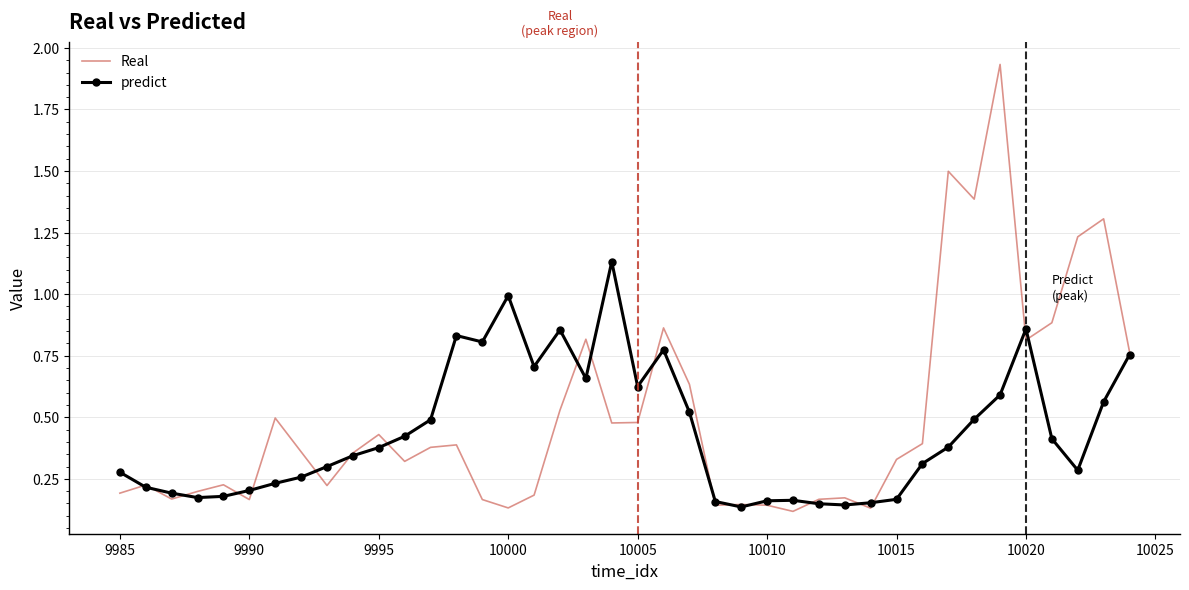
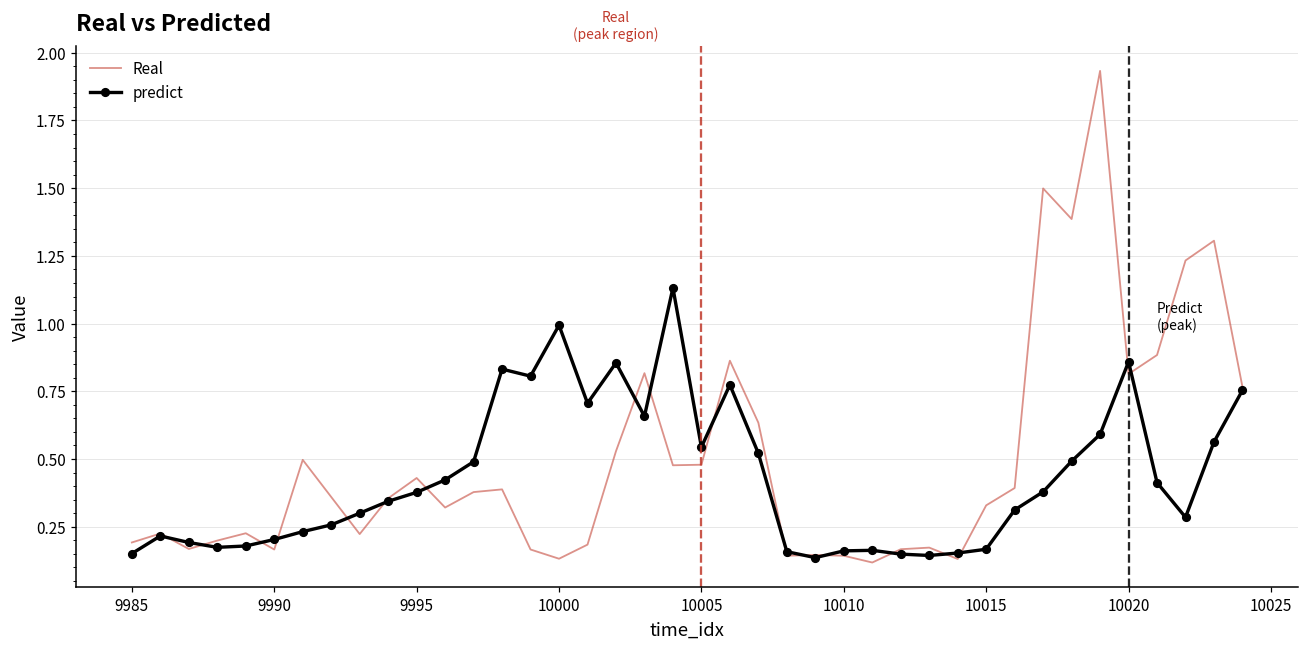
  {
    "Real": {
      "9985": 0.19,
      "9990": 0.17,
      "9995": 0.43,
      "10000": 0.13,
      "10005": 0.48,
      "10010": 0.14,
      "10015": 0.33,
      "10020": 0.81
    },
    "predict": {
-     "9985": 0.28,
+     "9985": 0.15,
      "9990": 0.20,
      "9995": 0.38,
      "10000": 0.99,
-     "10005": 0.63,
+     "10005": 0.54,
      "10010": 0.16,
      "10015": 0.17,
      "10020": 0.86
    }
  }
